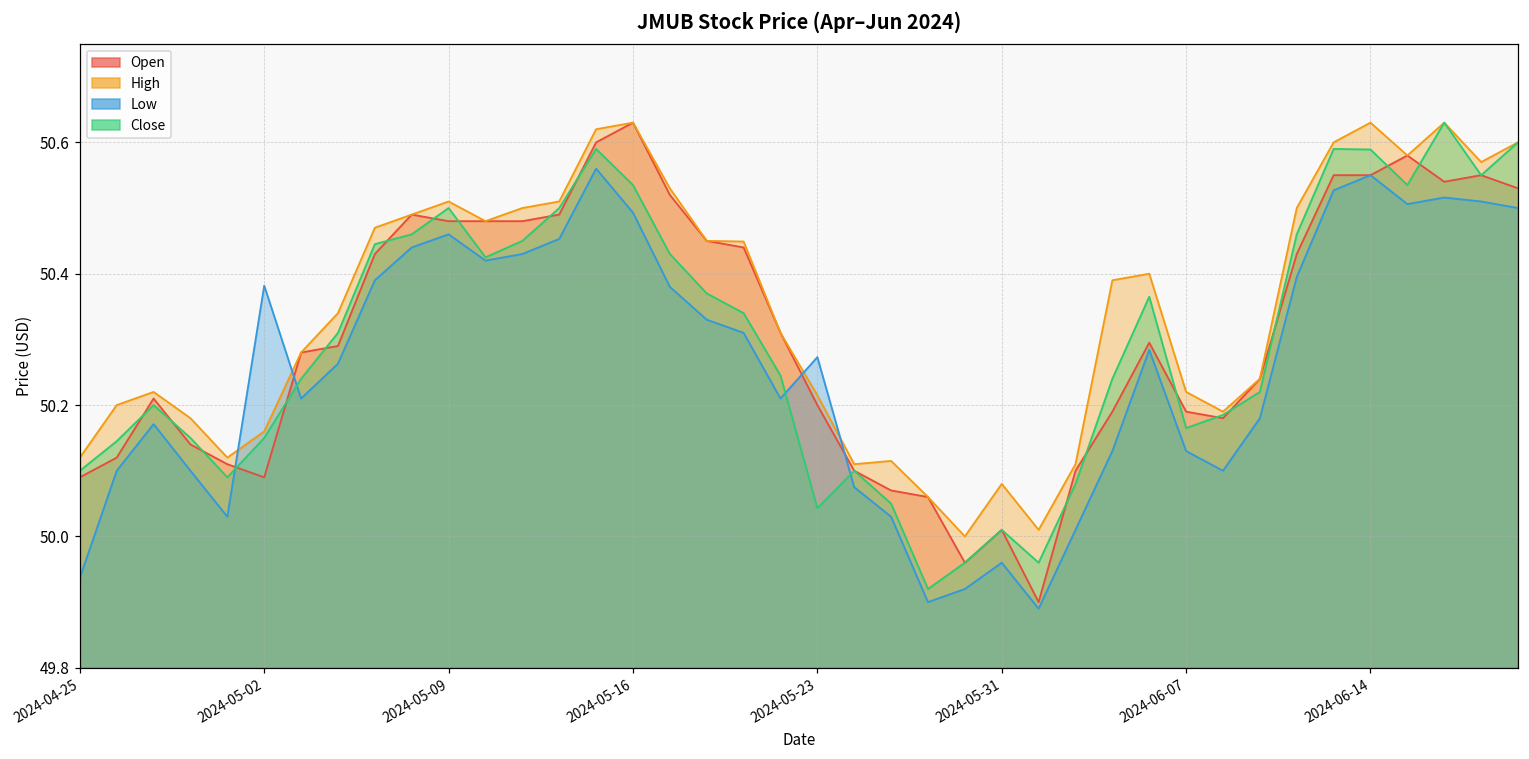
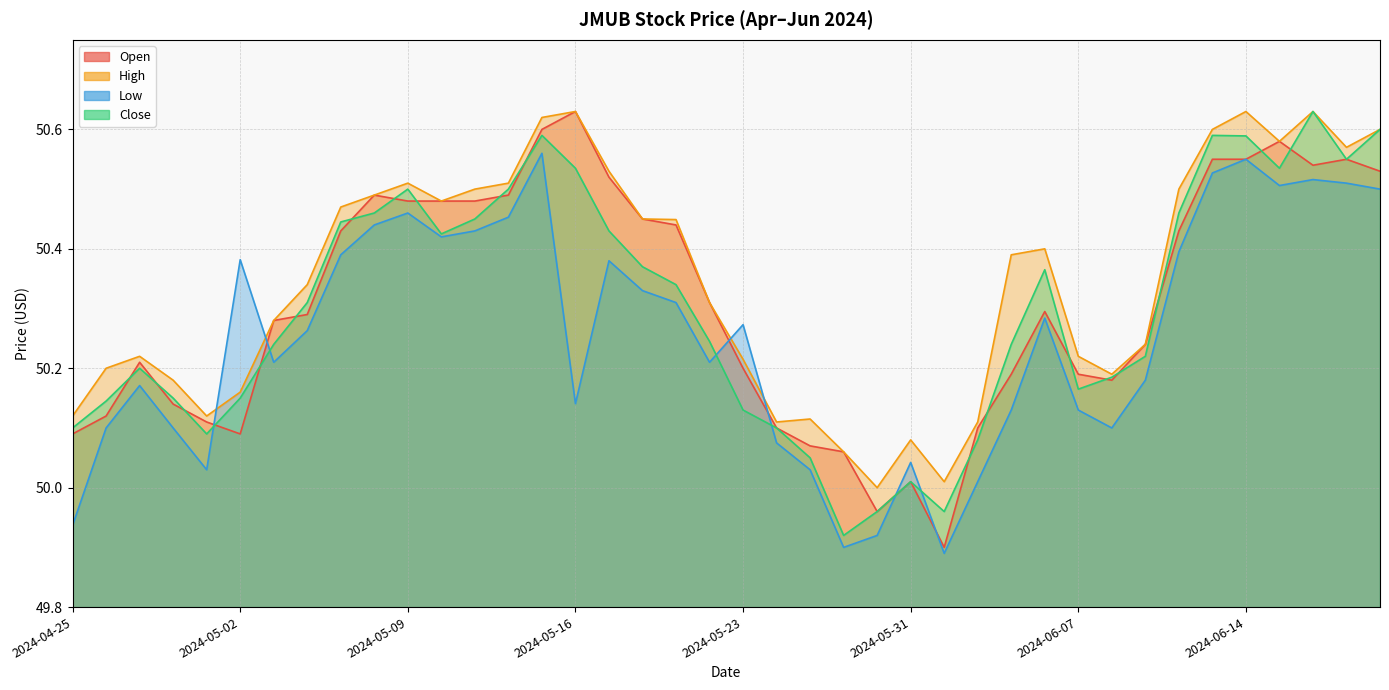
  {
    "Low": {
      "2024-04-25": 49.94,
      "2024-05-02": 50.38,
      "2024-05-09": 50.46,
-     "2024-05-16": 50.49,
+     "2024-05-16": 50.14,
      "2024-05-23": 50.27,
-     "2024-05-31": 49.96,
+     "2024-05-31": 50.04,
      "2024-06-07": 50.13
    },
    "Close": {
      "2024-04-25": 50.10,
      "2024-05-02": 50.15,
      "2024-05-09": 50.50,
      "2024-05-16": 50.53,
-     "2024-05-23": 50.04,
+     "2024-05-23": 50.13,
      "2024-06-07": 50.17,
      "2024-06-14": 50.59
    }
  }
